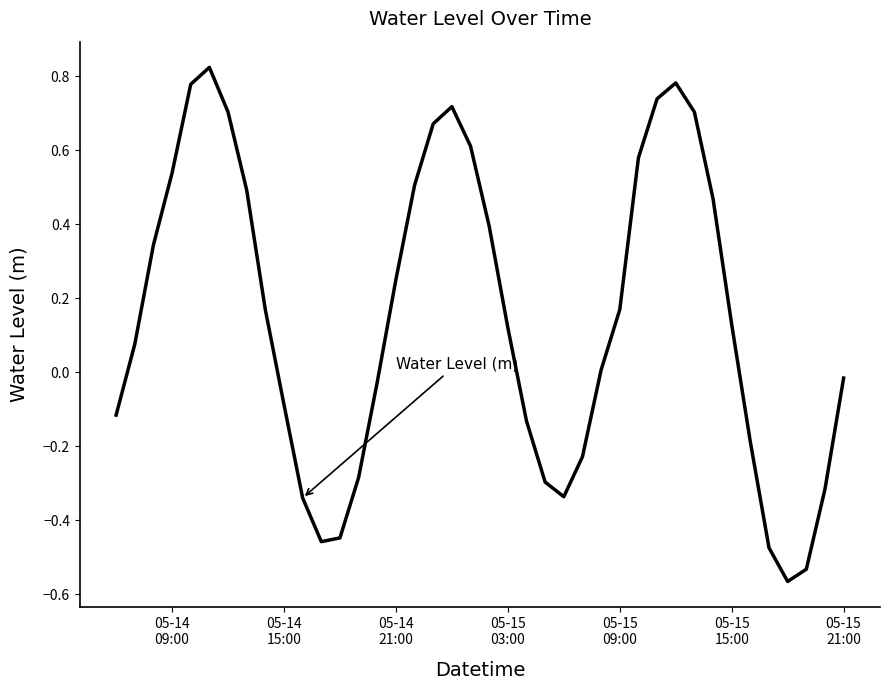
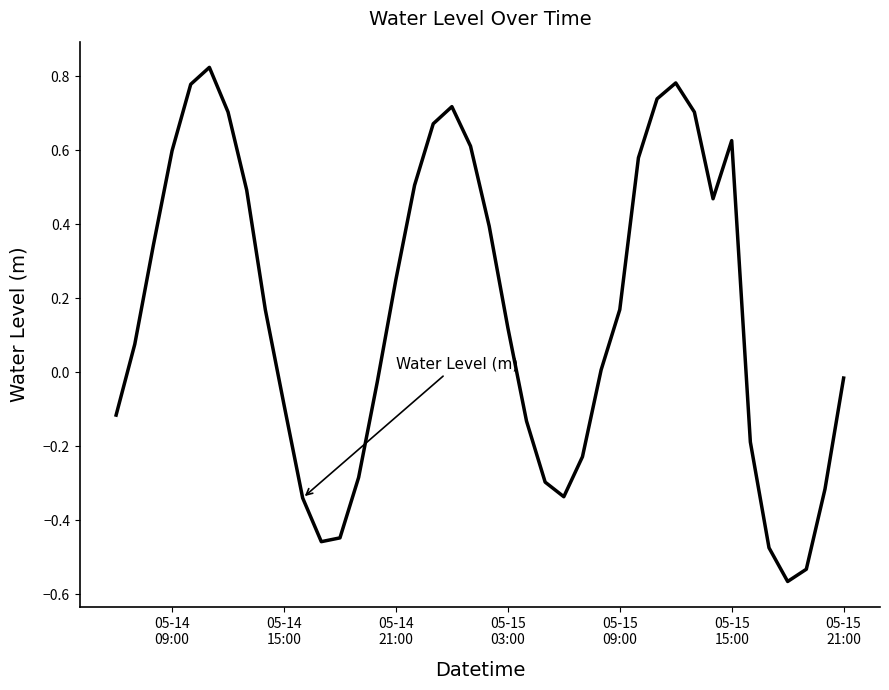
  {
-   "05-14 09:00": 0.54,
+   "05-14 09:00": 0.60,
    "05-14 15:00": -0.09,
    "05-14 21:00": 0.25,
    "05-15 03:00": 0.12,
    "05-15 09:00": 0.17,
-   "05-15 15:00": 0.13,
+   "05-15 15:00": 0.63,
    "05-15 21:00": -0.02
  }
